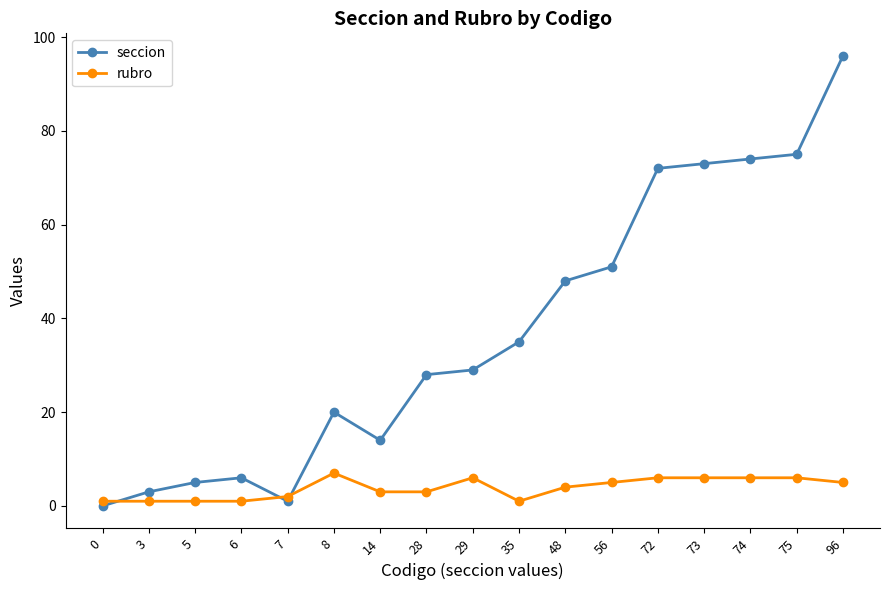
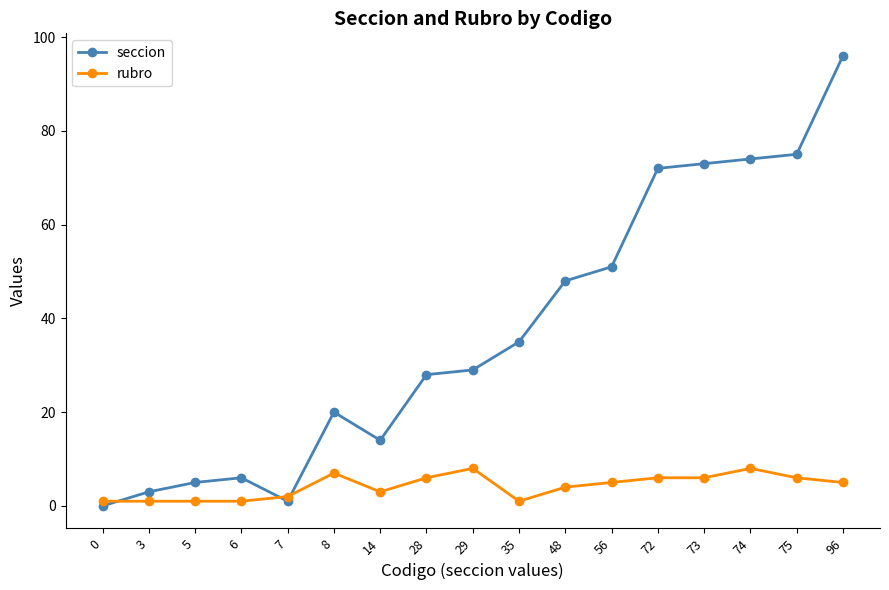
  {
    "seccion": {
      "0": 0,
      "3": 3,
      "5": 5,
      "6": 6,
      "7": 1,
      "8": 20,
      "14": 14,
      "28": 28,
      "29": 29,
      "35": 35,
      "48": 48,
      "56": 51,
      "72": 72,
      "73": 73,
      "74": 74,
      "75": 75,
      "96": 96
    },
    "rubro": {
      "0": 1,
      "3": 1,
      "5": 1,
      "6": 1,
      "7": 2,
      "8": 7,
      "14": 3,
-     "28": 3,
-     "29": 6,
+     "28": 6,
+     "29": 8,
      "35": 1,
      "48": 4,
      "56": 5,
      "72": 6,
      "73": 6,
-     "74": 6,
+     "74": 8,
      "75": 6,
      "96": 5
    }
  }
